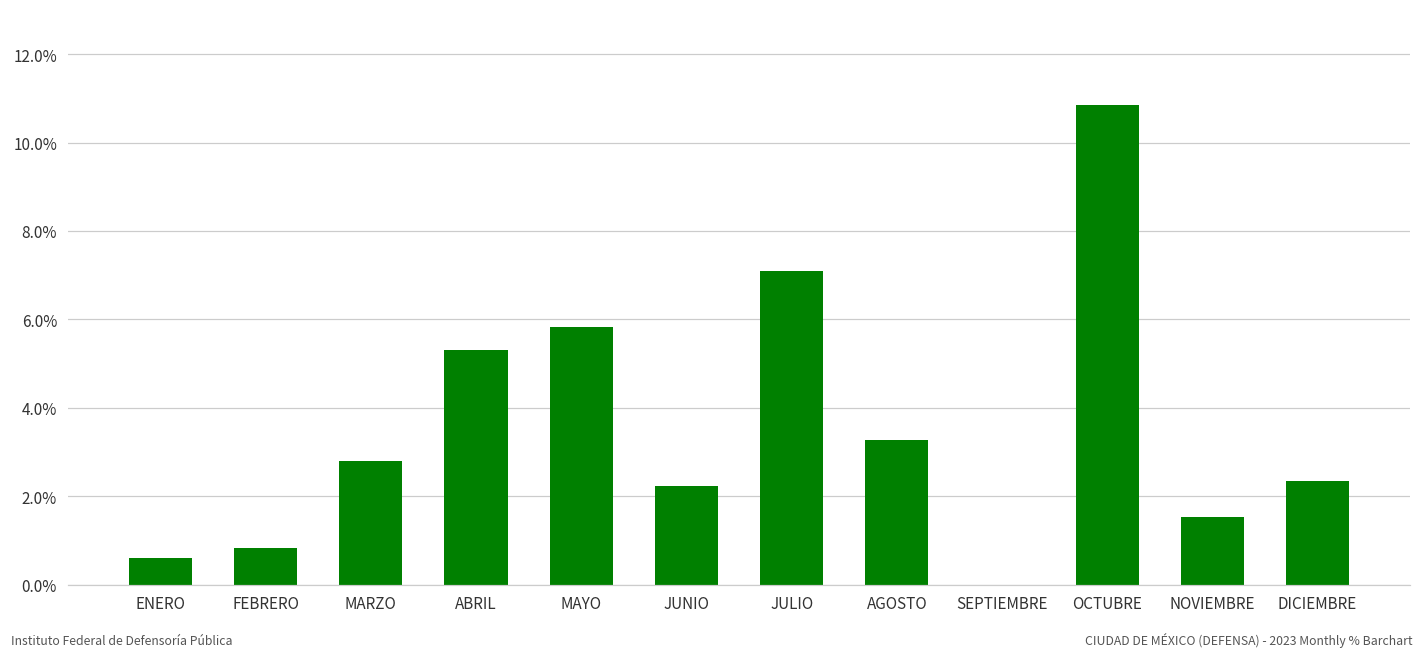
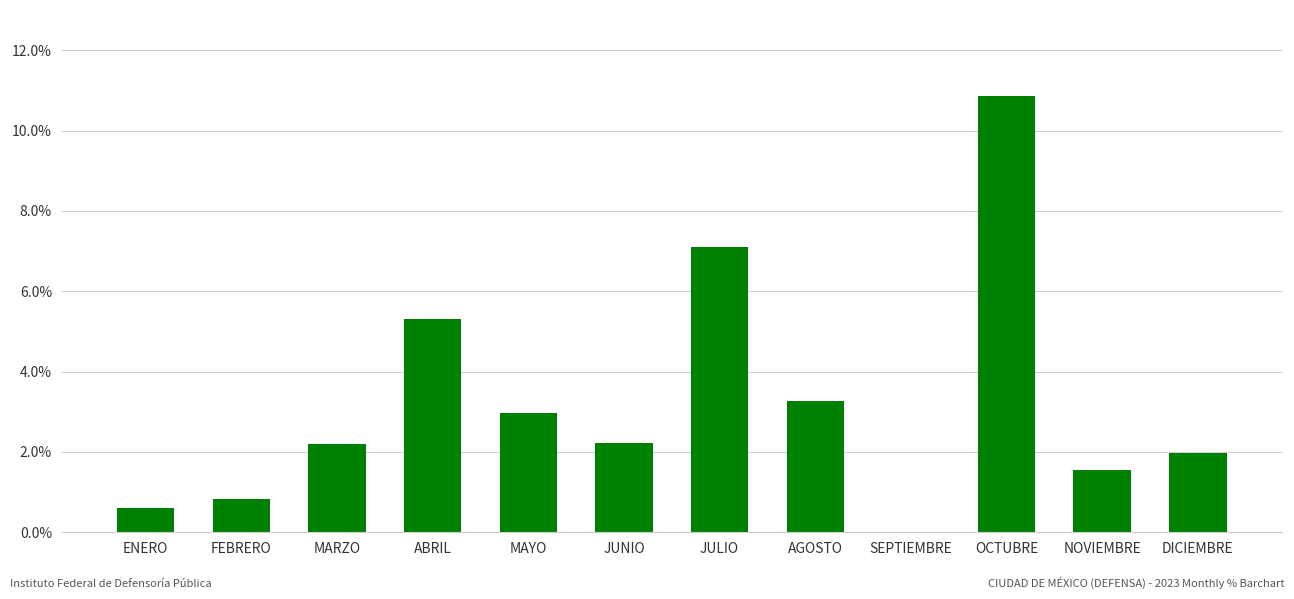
  {
    "ENERO": "0.6%",
    "FEBRERO": "0.8%",
-   "MARZO": "2.8%",
+   "MARZO": "2.2%",
    "ABRIL": "5.3%",
-   "MAYO": "5.8%",
+   "MAYO": "3.0%",
    "JUNIO": "2.2%",
    "JULIO": "7.1%",
    "AGOSTO": "3.3%",
    "SEPTIEMBRE": "0.0%",
    "OCTUBRE": "10.9%",
    "NOVIEMBRE": "1.5%",
-   "DICIEMBRE": "2.4%"
+   "DICIEMBRE": "2.0%"
  }
